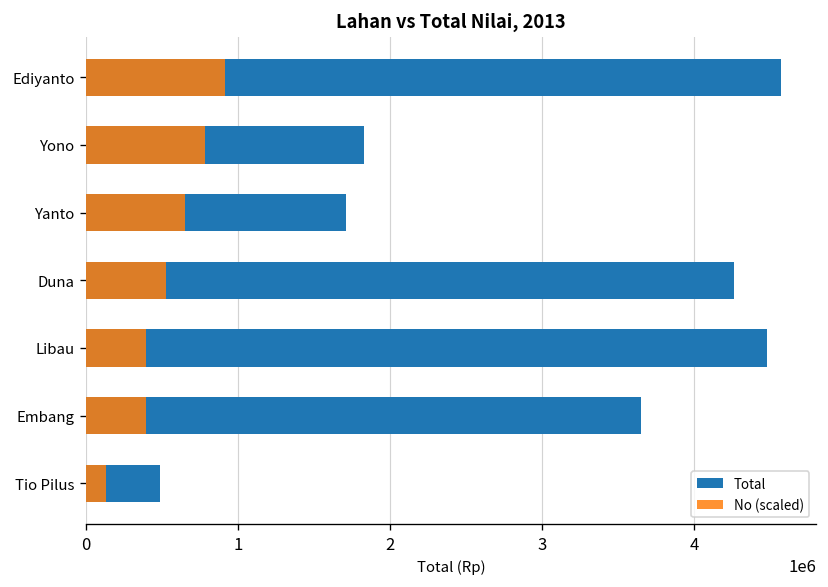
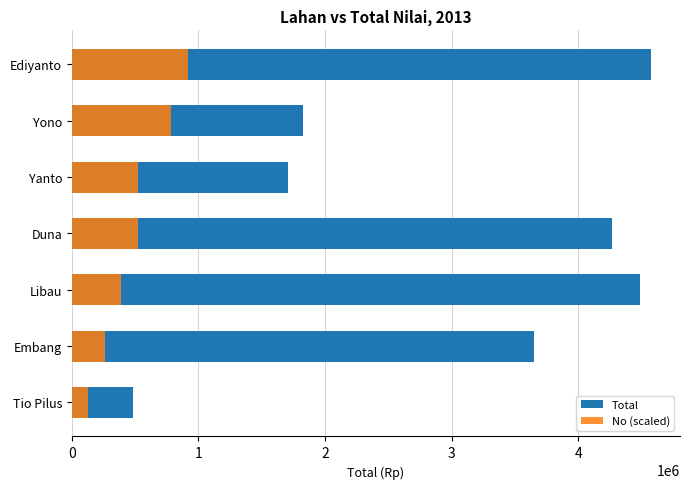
  {
    "Total": {
      "Ediyanto": 4580000,
      "Yono": 1830000,
      "Yanto": 1710000,
      "Duna": 4270000,
      "Libau": 4480000,
      "Embang": 3650000,
      "Tio Pilus": 490000
    },
    "No (scaled)": {
-     "Yanto": 650000,
-     "Embang": 390000
+     "Yanto": 520000,
+     "Embang": 260000
    }
  }
